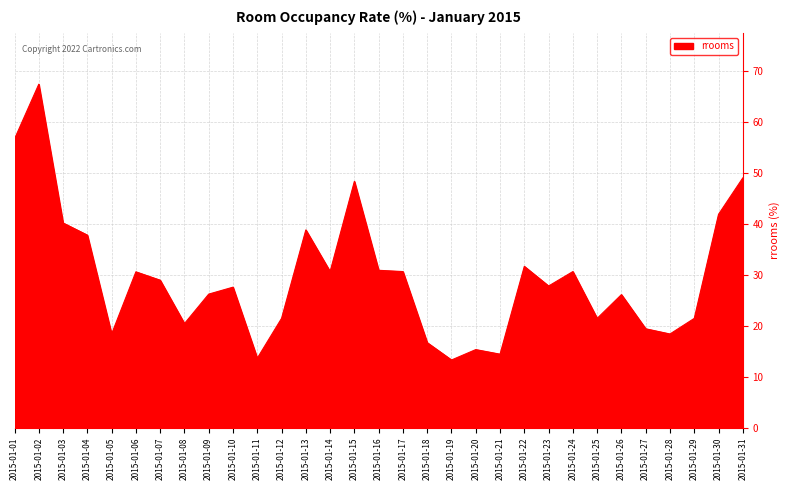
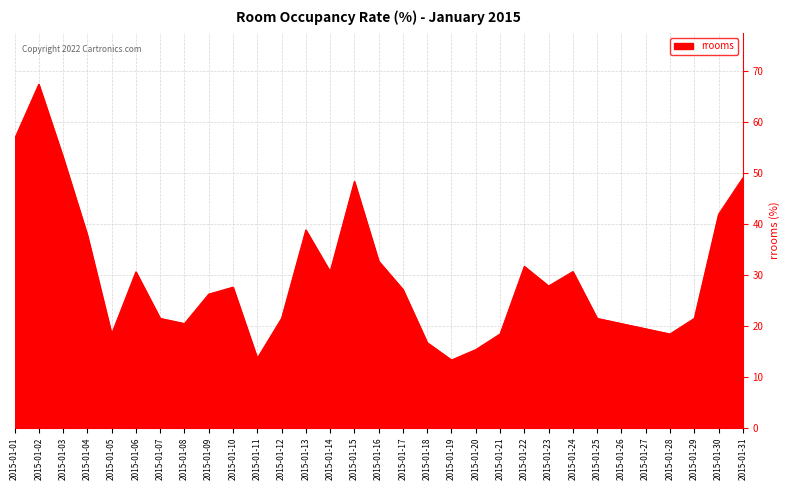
  {
    "2015-01-01": 57,
    "2015-01-02": 67,
-   "2015-01-03": 40,
+   "2015-01-03": 53,
    "2015-01-04": 38,
    "2015-01-05": 18,
    "2015-01-06": 31,
-   "2015-01-07": 29,
+   "2015-01-07": 21,
    "2015-01-08": 20,
    "2015-01-09": 26,
    "2015-01-10": 28,
    "2015-01-11": 14,
    "2015-01-12": 21,
    "2015-01-13": 39,
    "2015-01-14": 31,
    "2015-01-15": 48,
-   "2015-01-16": 31,
-   "2015-01-17": 31,
+   "2015-01-16": 33,
+   "2015-01-17": 27,
    "2015-01-18": 17,
    "2015-01-19": 13,
    "2015-01-20": 15,
-   "2015-01-21": 14,
+   "2015-01-21": 18,
    "2015-01-22": 32,
    "2015-01-23": 28,
    "2015-01-24": 31,
    "2015-01-25": 21,
-   "2015-01-26": 26,
+   "2015-01-26": 20,
    "2015-01-27": 19,
    "2015-01-28": 18,
    "2015-01-29": 21,
    "2015-01-30": 42,
    "2015-01-31": 49
  }
